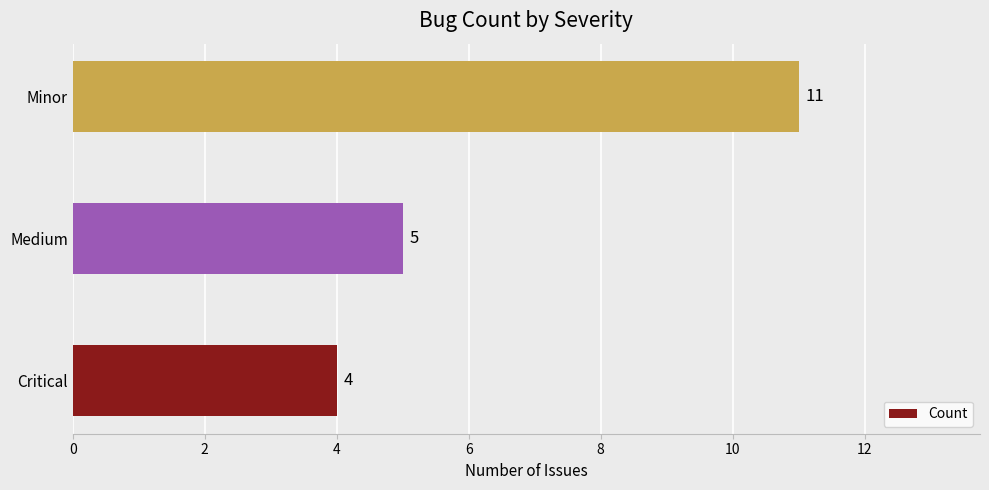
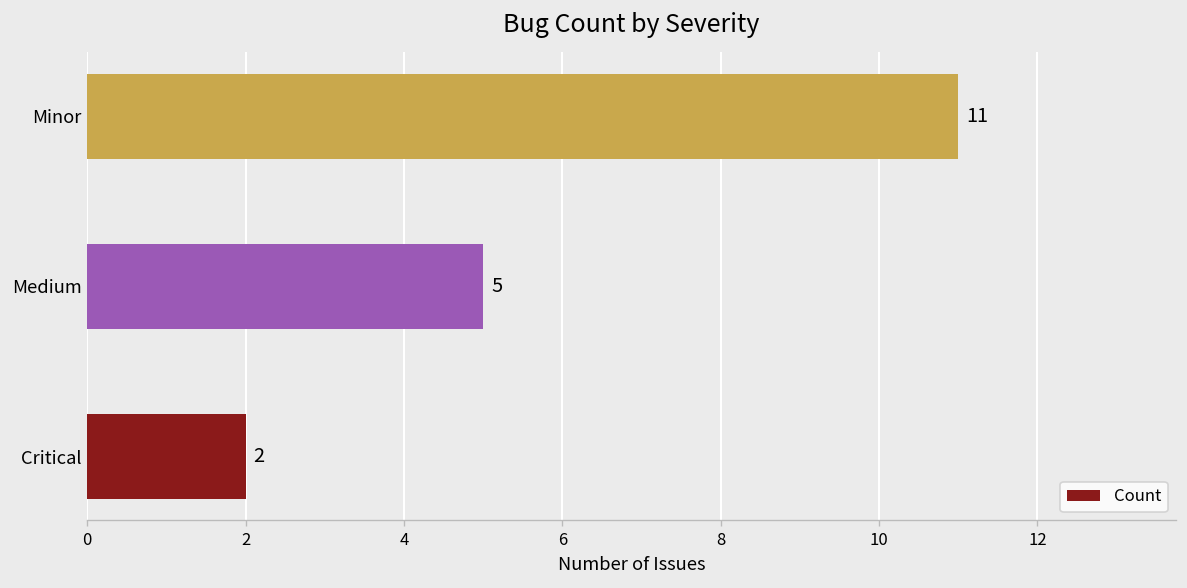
  {
    "Minor": 11,
    "Medium": 5,
-   "Critical": 4
+   "Critical": 2
  }
